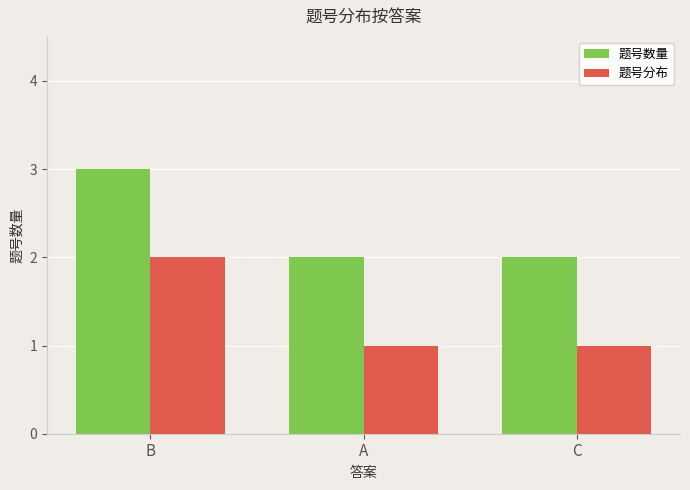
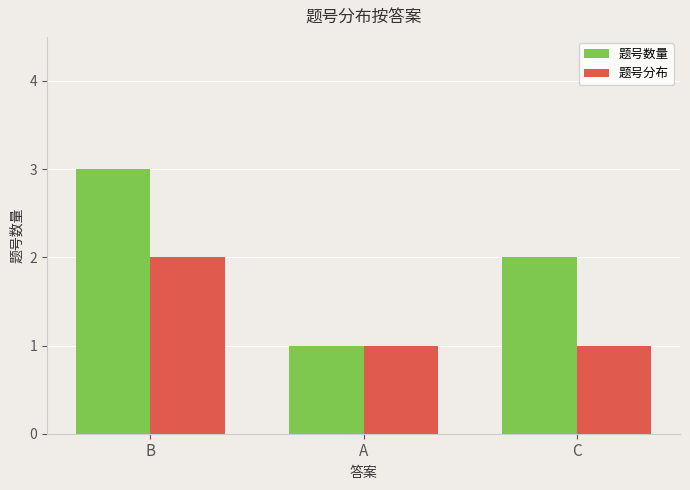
  {
    "题号数量": {
      "B": 3,
-     "A": 2,
+     "A": 1,
      "C": 2
    },
    "题号分布": {
      "B": 2,
      "A": 1,
      "C": 1
    }
  }
